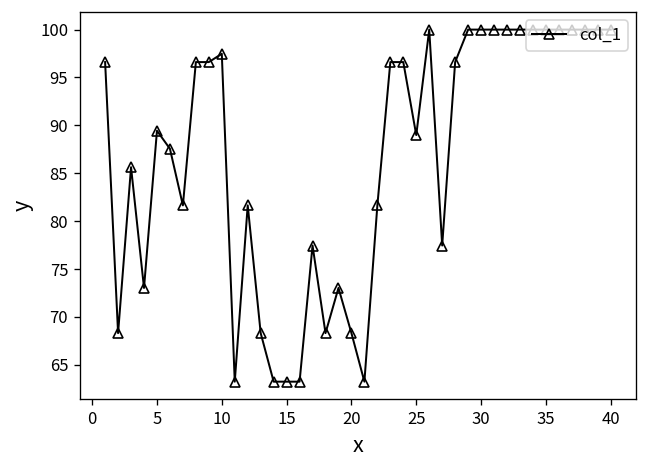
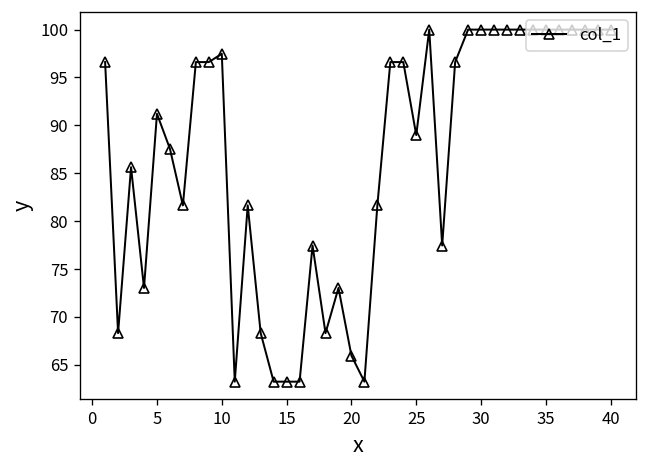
  {
-   "5": 89,
+   "5": 91,
    "10": 97,
    "15": 63,
-   "20": 68,
+   "20": 66,
    "25": 89,
    "30": 100
  }
